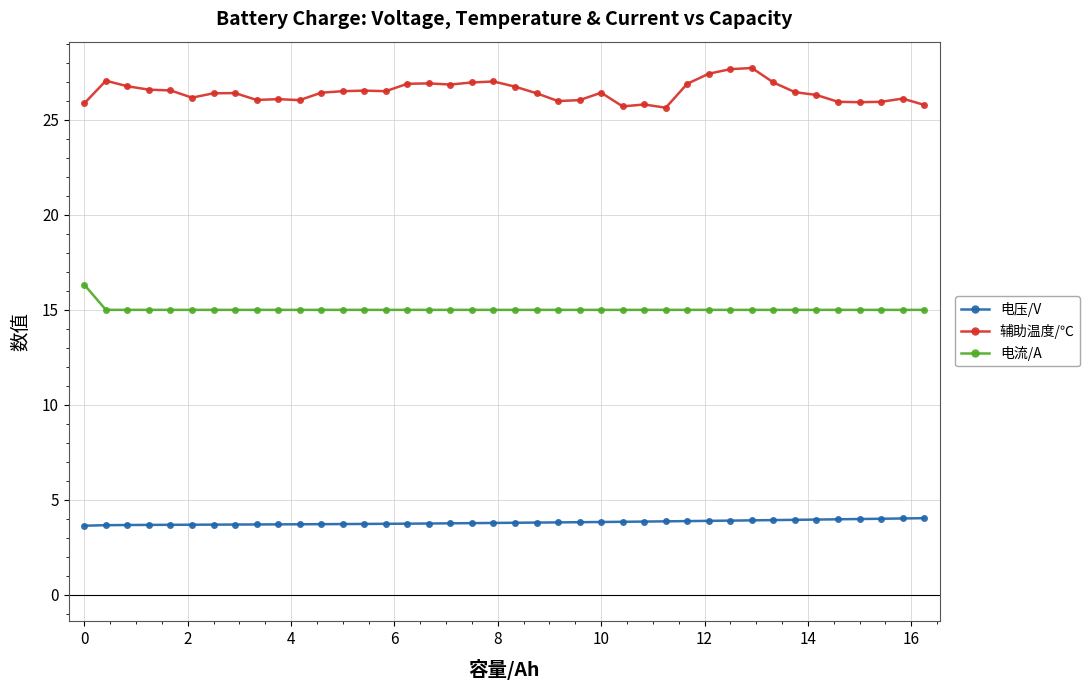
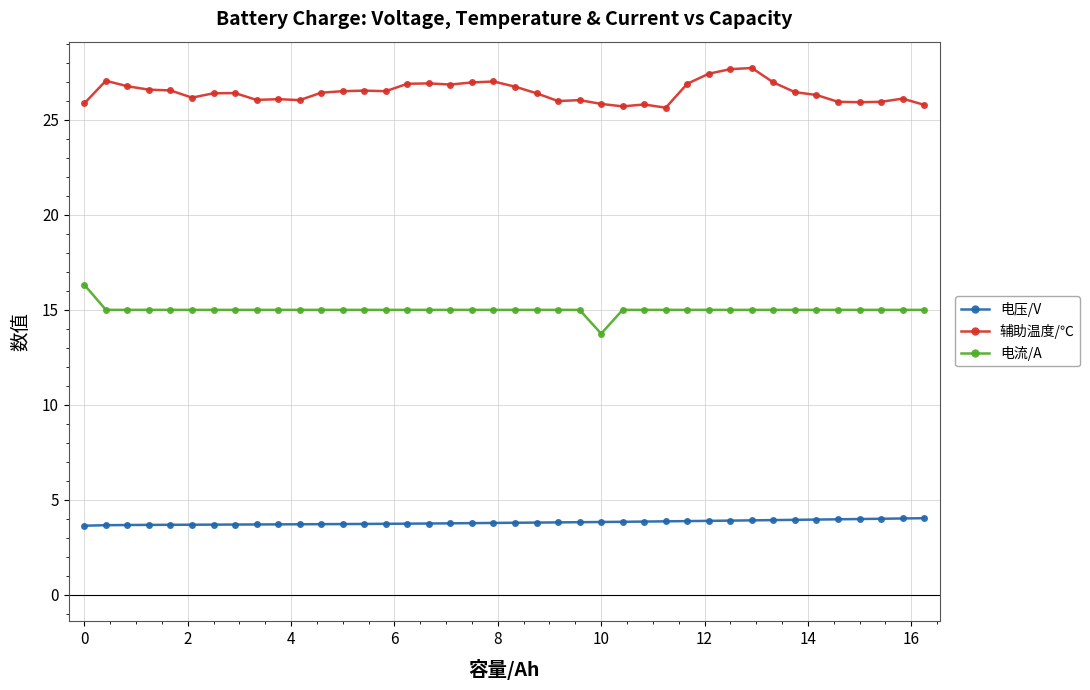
  {
    "电压/V": {
      "0": 3.6,
      "10": 3.8
    },
    "辅助温度/℃": {
      "0": 25.9,
-     "10": 26.4
+     "10": 25.8
    },
    "电流/A": {
      "0": 16.3,
-     "10": 15.0
+     "10": 13.7
    }
  }
